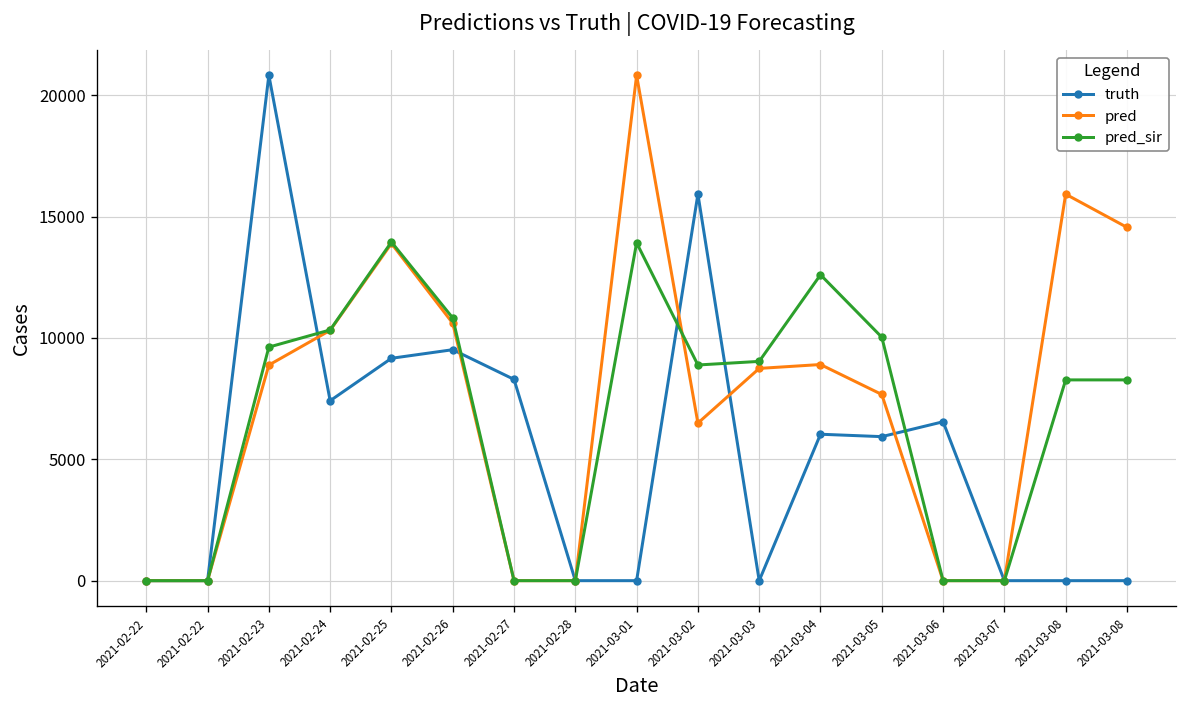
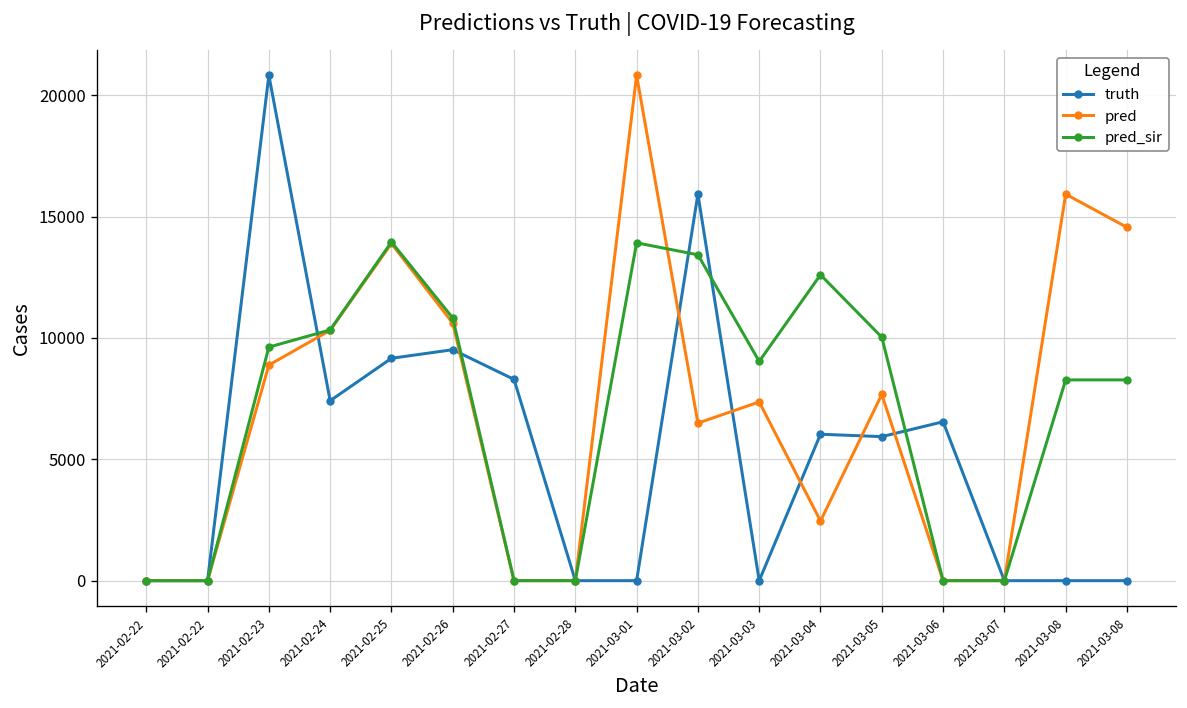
  {
    "truth": {
      "2021-02-23": 20800,
      "2021-02-24": 7400,
      "2021-02-25": 9200,
      "2021-02-26": 9500,
      "2021-02-27": 8300,
      "2021-03-01": 0,
      "2021-03-02": 15900,
      "2021-03-03": 0,
      "2021-03-04": 6000,
      "2021-03-05": 5900,
      "2021-03-06": 6500
    },
    "pred": {
      "2021-02-23": 8900,
      "2021-02-26": 10600,
      "2021-03-01": 20800,
      "2021-03-02": 6500,
-     "2021-03-03": 8700,
-     "2021-03-04": 8900,
+     "2021-03-03": 7400,
+     "2021-03-04": 2500,
      "2021-03-05": 7700
    },
    "pred_sir": {
      "2021-02-23": 9600,
      "2021-02-26": 10800,
      "2021-03-01": 13900,
-     "2021-03-02": 8900,
+     "2021-03-02": 13400,
      "2021-03-03": 9000,
      "2021-03-04": 12600,
      "2021-03-05": 10000
    }
  }
